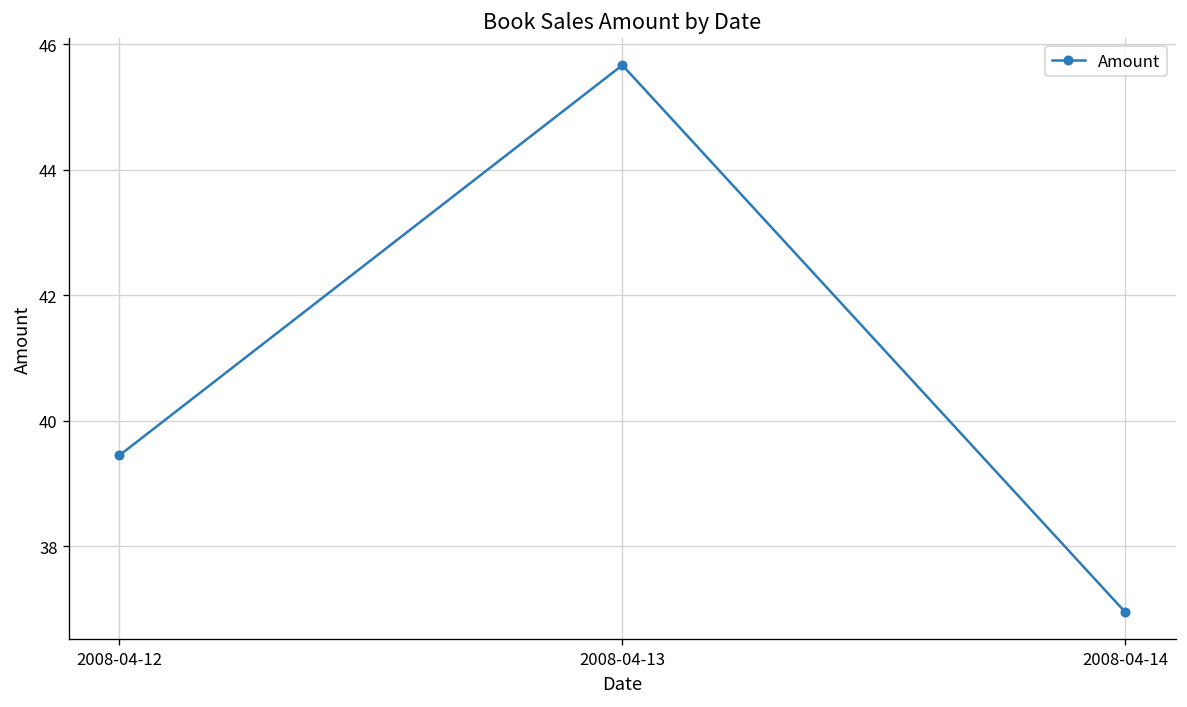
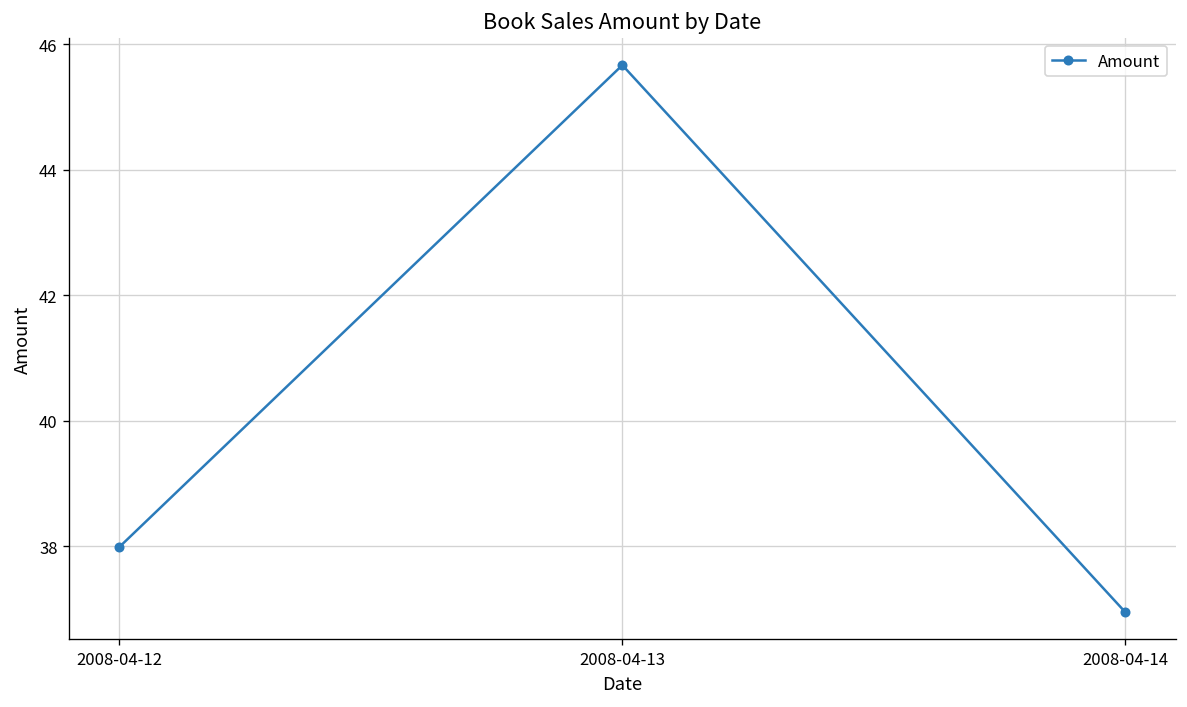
  {
-   "2008-04-12": 39.5,
+   "2008-04-12": 38.0,
    "2008-04-13": 45.7,
    "2008-04-14": 37.0
  }
